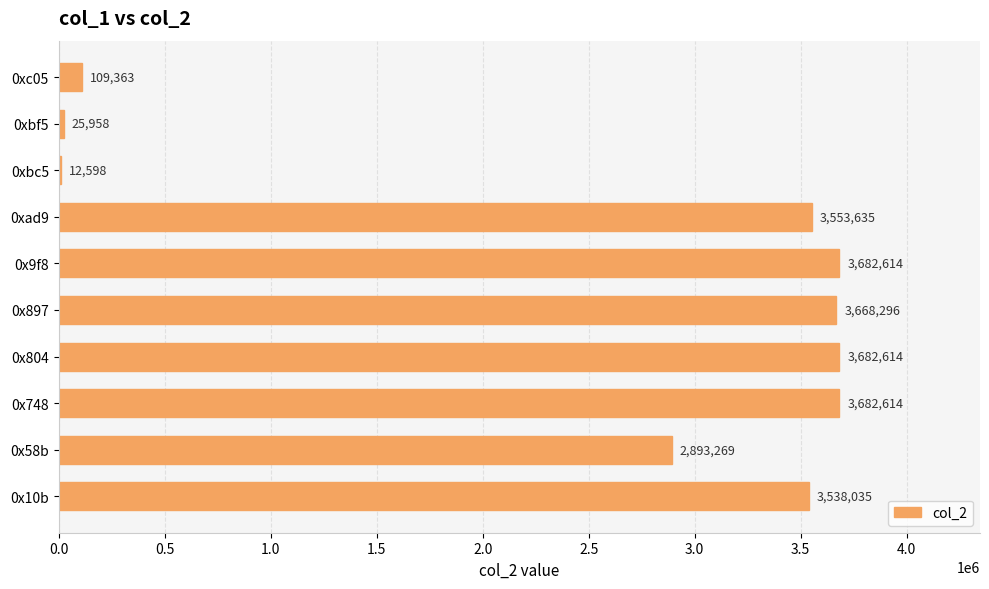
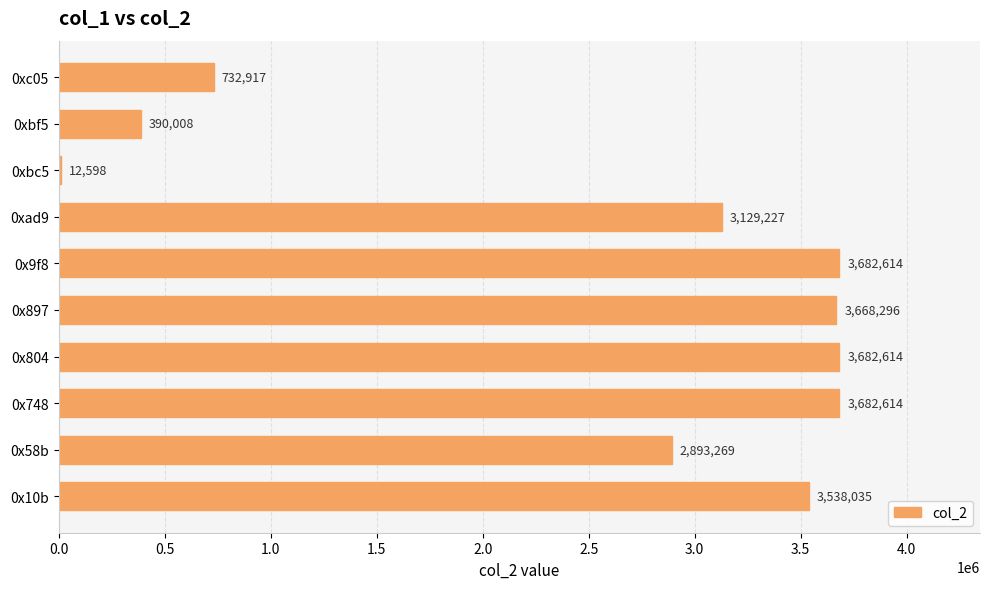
  {
-   "0xc05": "109,363",
-   "0xbf5": "25,958",
+   "0xc05": "732,917",
+   "0xbf5": "390,008",
    "0xbc5": "12,598",
-   "0xad9": "3,553,635",
+   "0xad9": "3,129,227",
    "0x9f8": "3,682,614",
    "0x897": "3,668,296",
    "0x804": "3,682,614",
    "0x748": "3,682,614",
    "0x58b": "2,893,269",
    "0x10b": "3,538,035"
  }
